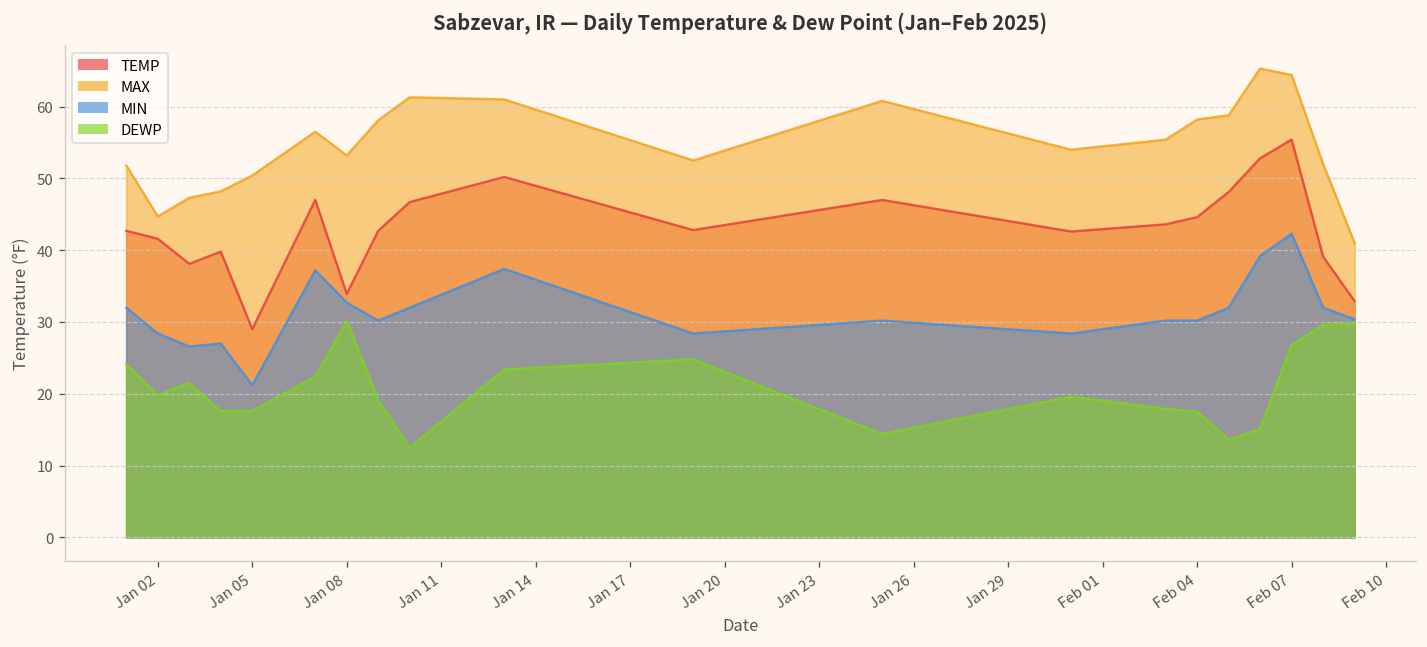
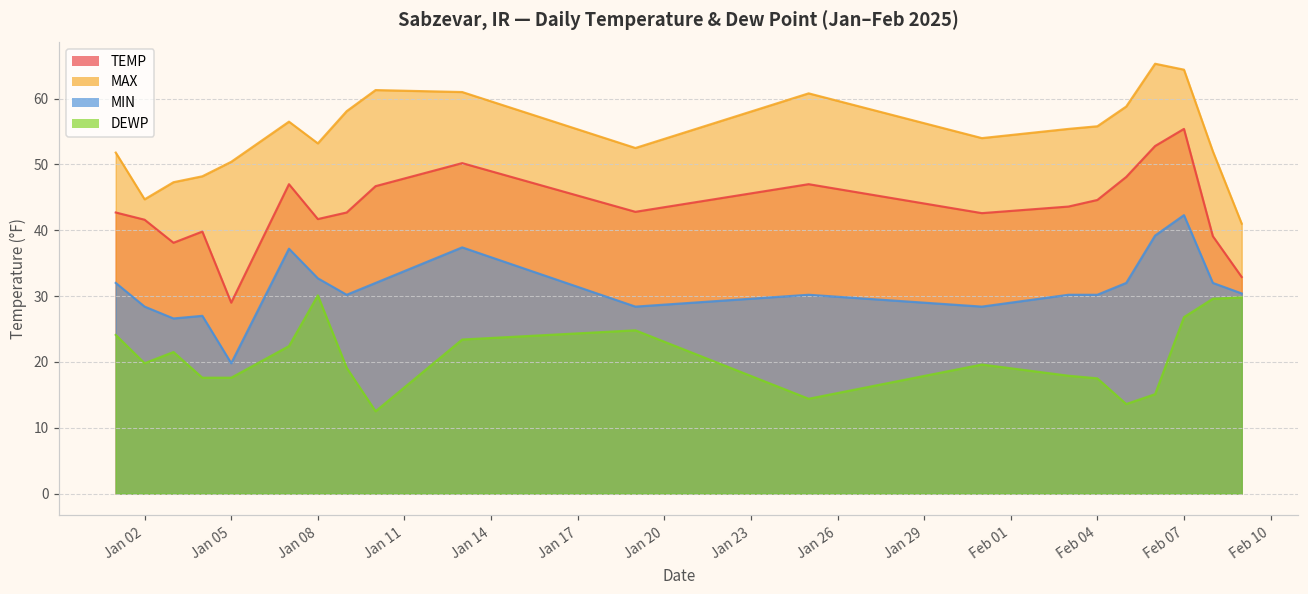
  {
    "TEMP": {
      "Jan 02": 42,
      "Jan 05": 29,
-     "Jan 08": 34,
+     "Jan 08": 42,
      "Feb 04": 45,
      "Feb 07": 55
    },
    "MAX": {
      "Jan 02": 45,
      "Jan 05": 50,
      "Jan 08": 53,
-     "Feb 04": 58,
+     "Feb 04": 56,
      "Feb 07": 64
    },
    "MIN": {
      "Jan 02": 28,
-     "Jan 05": 21,
+     "Jan 05": 20,
      "Jan 08": 33,
      "Feb 04": 30,
      "Feb 07": 42
    },
    "DEWP": {
      "Jan 02": 20,
      "Jan 05": 18,
      "Jan 08": 30,
      "Feb 04": 18,
      "Feb 07": 27
    }
  }
